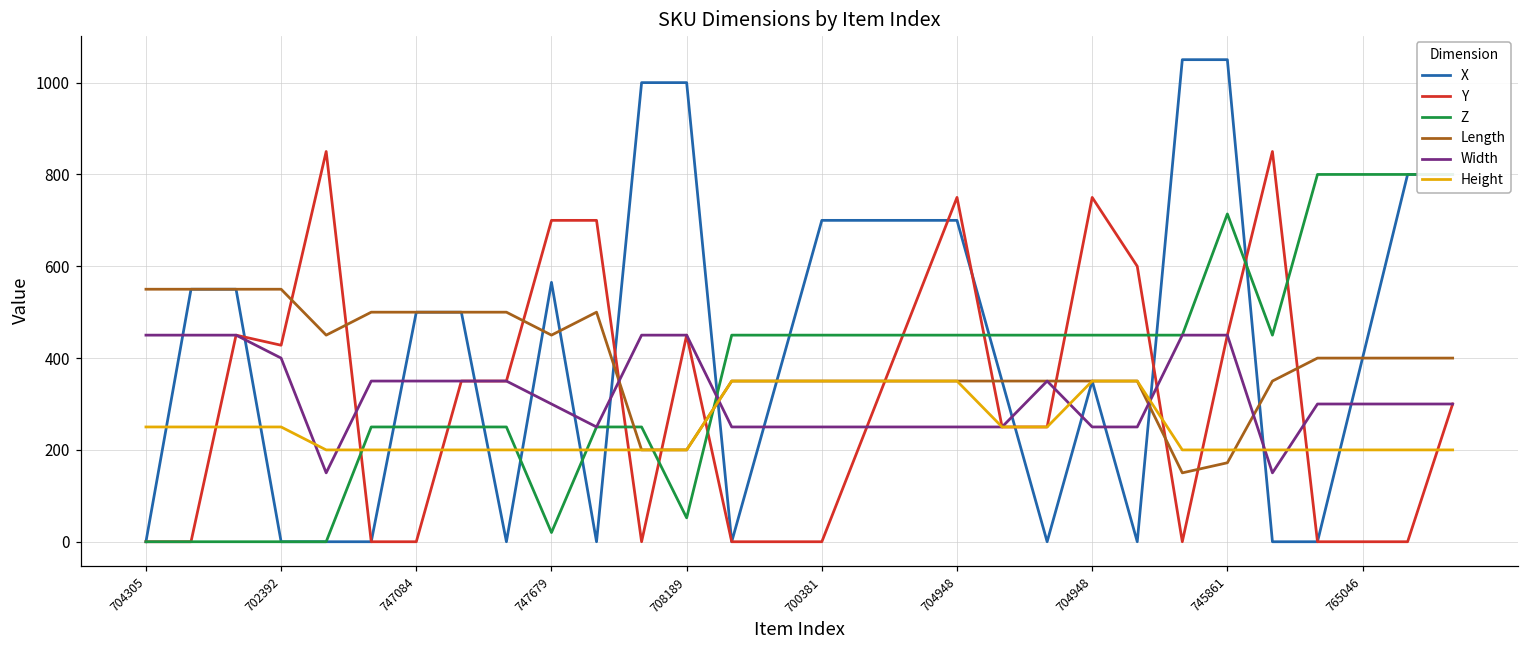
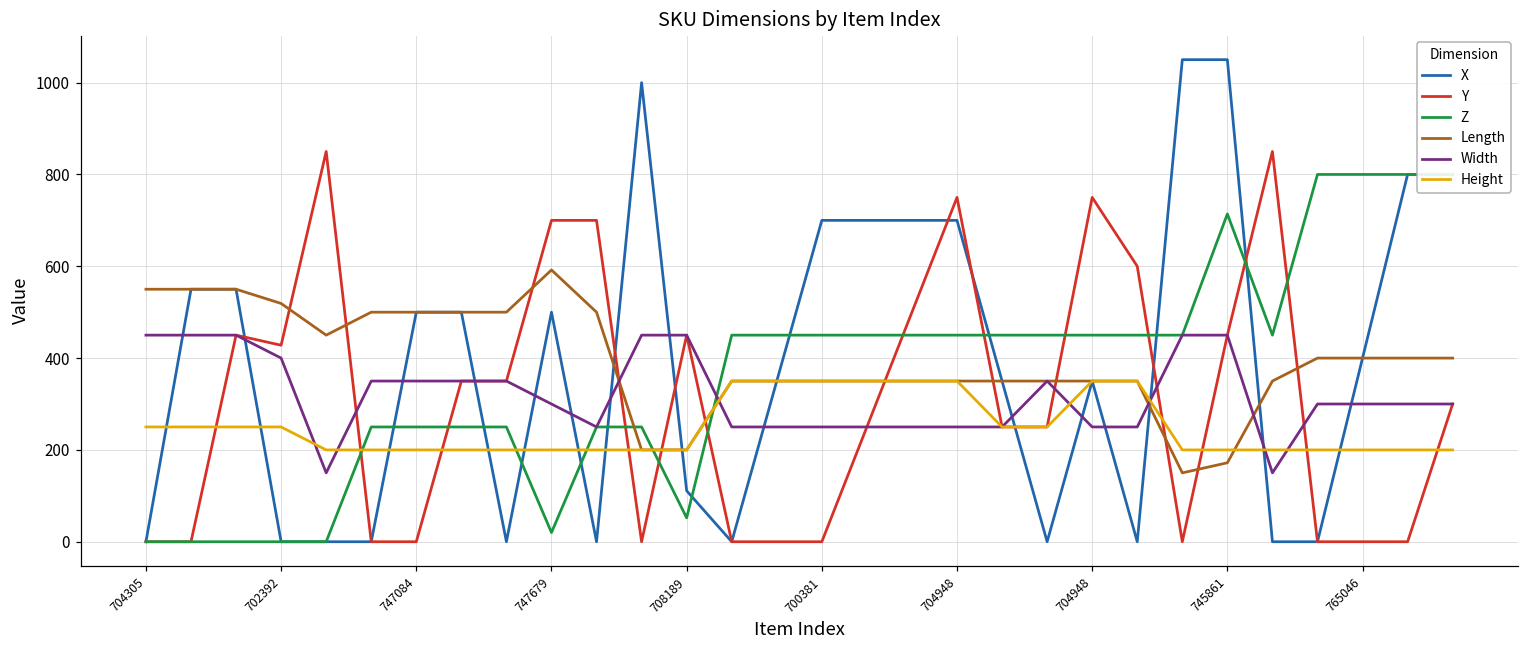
  {
    "X": {
-     "747679": 570,
-     "708189": 1000,
+     "747679": 500,
+     "708189": 110,
      "745861": 1050
    },
    "Y": {
      "702392": 430,
      "747679": 700
    },
    "Z": {
      "747679": 20,
      "708189": 50,
      "745861": 710
    },
    "Length": {
-     "702392": 550,
-     "747679": 450,
+     "702392": 520,
+     "747679": 590,
      "745861": 170
    },
    "Width": {
      "702392": 400,
      "747679": 300
    },
    "Height": {
      "702392": 250,
      "747679": 200,
      "745861": 200
    }
  }
